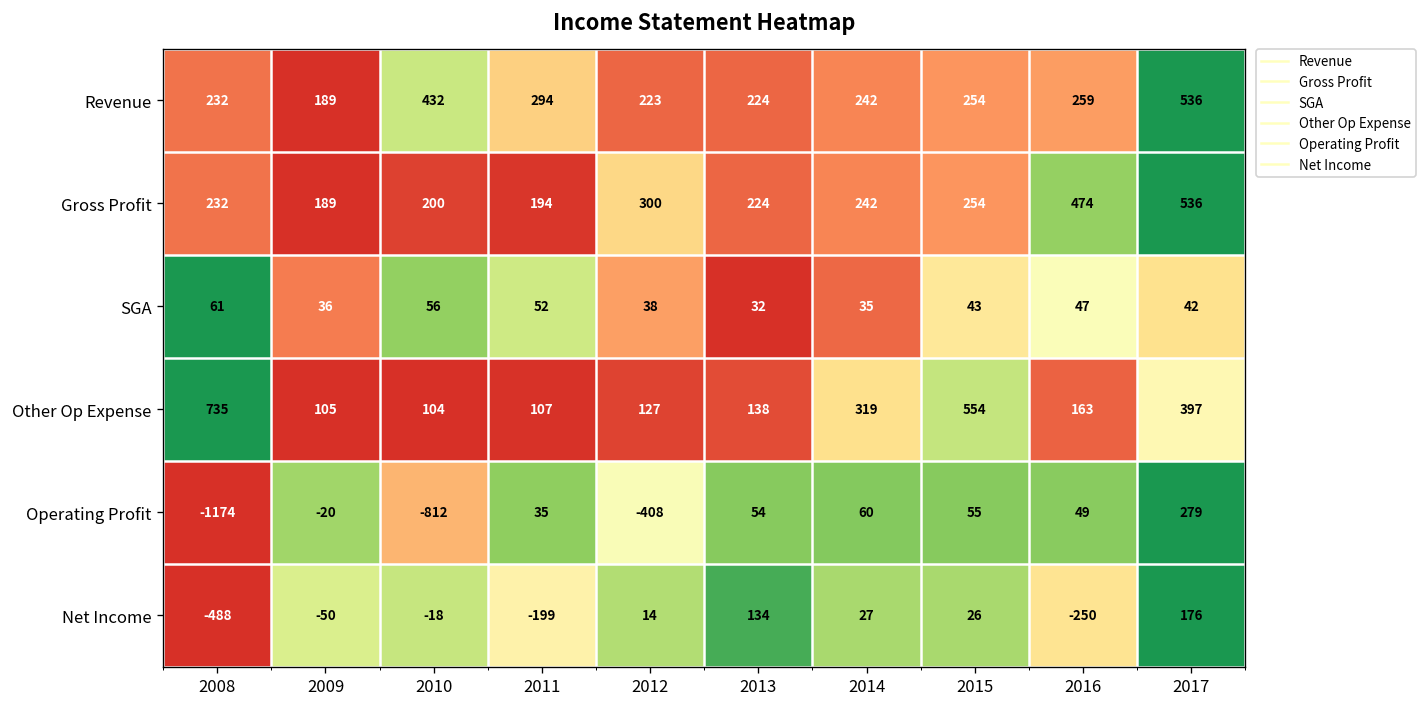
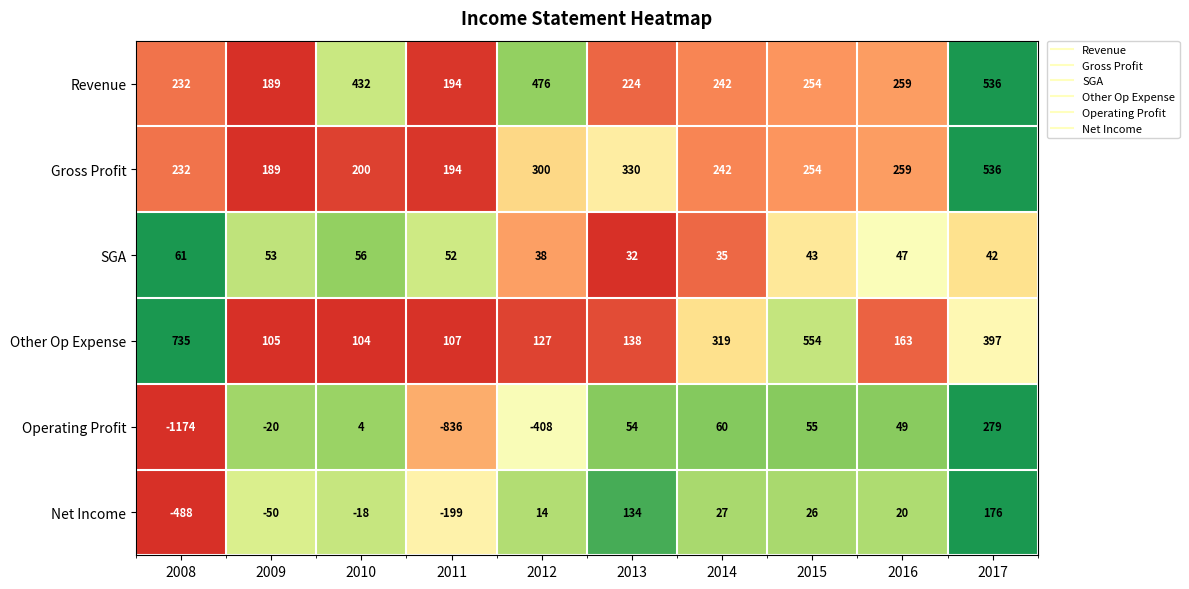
  {
    "Revenue": {
      "2008": 232,
      "2009": 189,
      "2010": 432,
-     "2011": 294,
-     "2012": 223,
+     "2011": 194,
+     "2012": 476,
      "2013": 224,
      "2014": 242,
      "2015": 254,
      "2016": 259,
      "2017": 536
    },
    "Gross Profit": {
      "2008": 232,
      "2009": 189,
      "2010": 200,
      "2011": 194,
      "2012": 300,
-     "2013": 224,
+     "2013": 330,
      "2014": 242,
      "2015": 254,
-     "2016": 474,
+     "2016": 259,
      "2017": 536
    },
    "SGA": {
      "2008": 61,
-     "2009": 36,
+     "2009": 53,
      "2010": 56,
      "2011": 52,
      "2012": 38,
      "2013": 32,
      "2014": 35,
      "2015": 43,
      "2016": 47,
      "2017": 42
    },
    "Other Op Expense": {
      "2008": 735,
      "2009": 105,
      "2010": 104,
      "2011": 107,
      "2012": 127,
      "2013": 138,
      "2014": 319,
      "2015": 554,
      "2016": 163,
      "2017": 397
    },
    "Operating Profit": {
      "2008": -1174,
      "2009": -20,
-     "2010": -812,
-     "2011": 35,
+     "2010": 4,
+     "2011": -836,
      "2012": -408,
      "2013": 54,
      "2014": 60,
      "2015": 55,
      "2016": 49,
      "2017": 279
    },
    "Net Income": {
      "2008": -488,
      "2009": -50,
      "2010": -18,
      "2011": -199,
      "2012": 14,
      "2013": 134,
      "2014": 27,
      "2015": 26,
-     "2016": -250,
+     "2016": 20,
      "2017": 176
    }
  }
